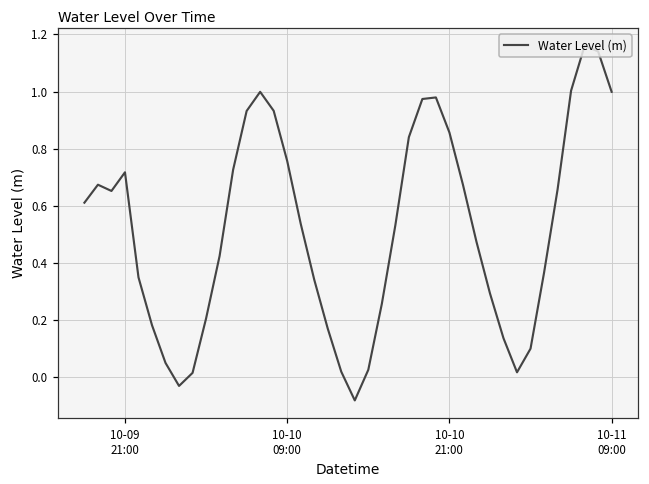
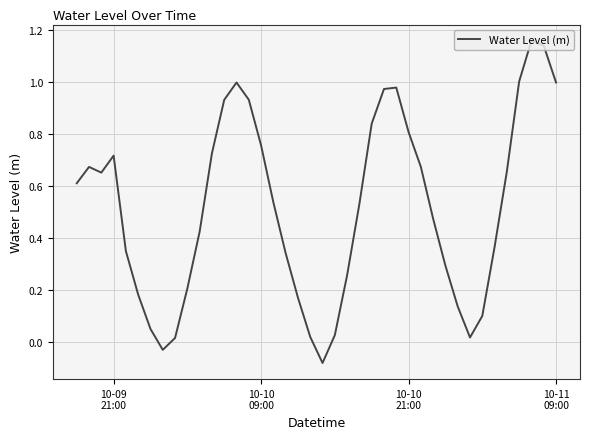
  {
    "10-09 21:00": 0.72,
    "10-10 09:00": 0.76,
-   "10-10 21:00": 0.86,
+   "10-10 21:00": 0.81,
    "10-11 09:00": 1.00
  }
